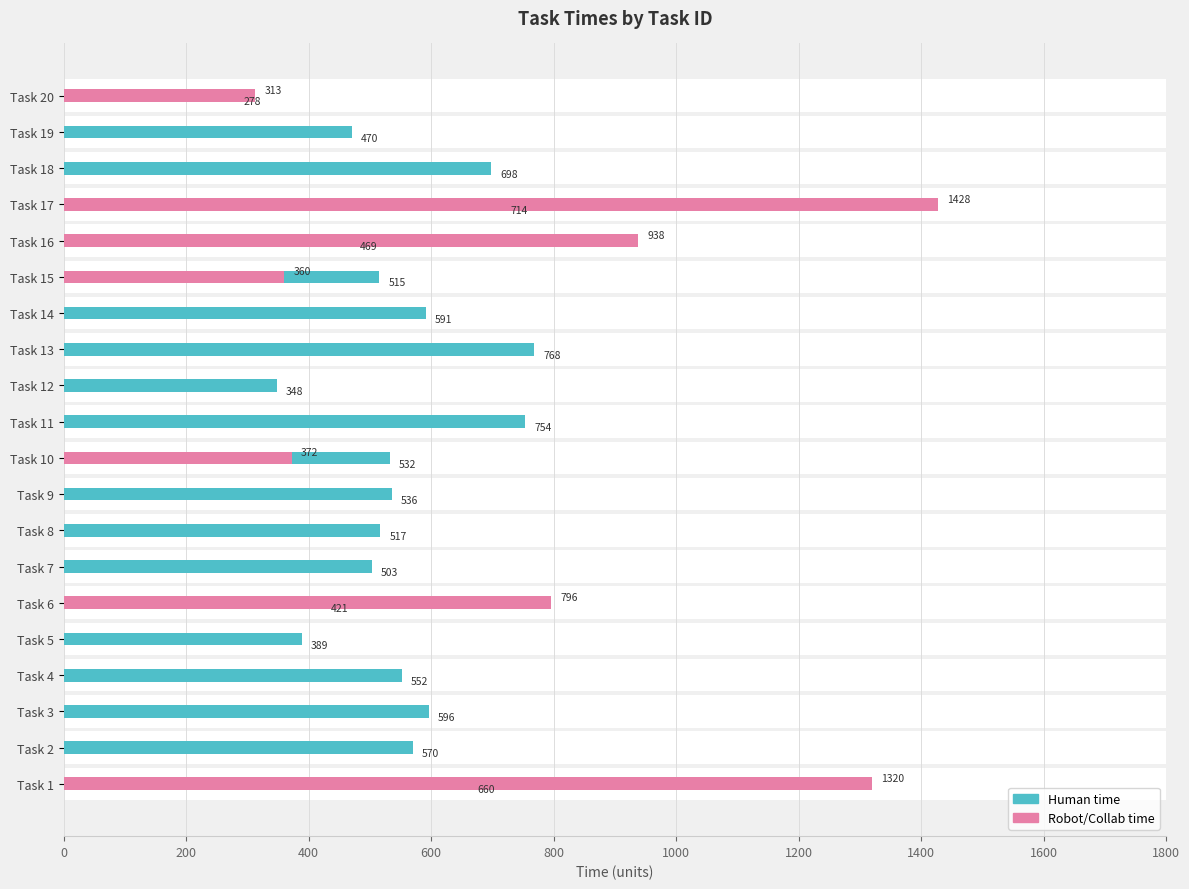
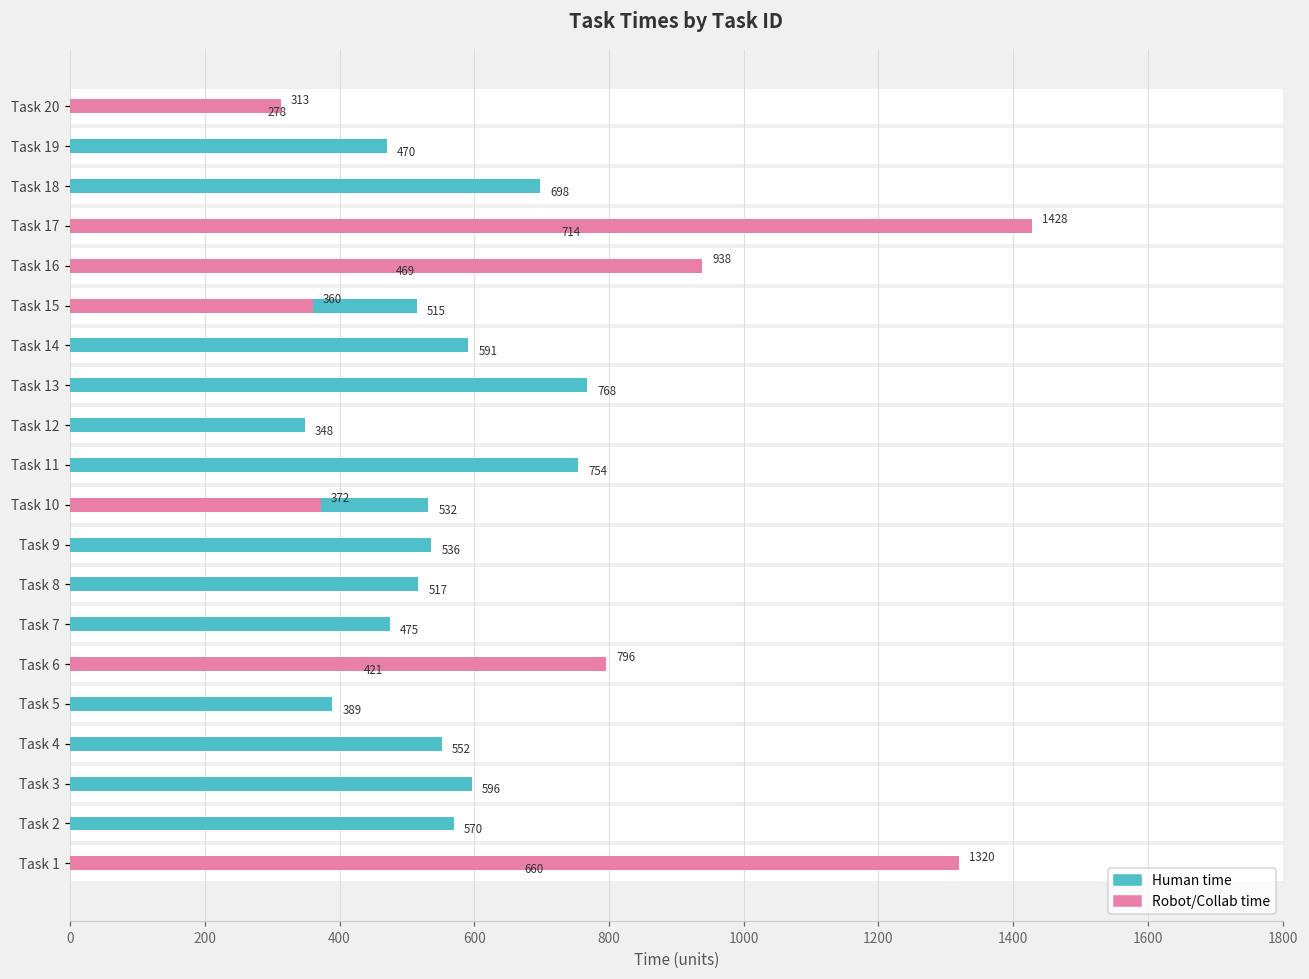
  {
    "Human time": {
-     "Task 7": 503
+     "Task 7": 475
    },
    "Robot/Collab time": {
      "Task 19": 0,
      "Task 18": 0,
      "Task 14": 0,
      "Task 13": 0,
      "Task 12": 0,
      "Task 11": 0,
      "Task 9": 0,
      "Task 8": 0,
      "Task 7": 0,
      "Task 5": 0,
      "Task 4": 0,
      "Task 3": 0,
      "Task 2": 0
    }
  }
